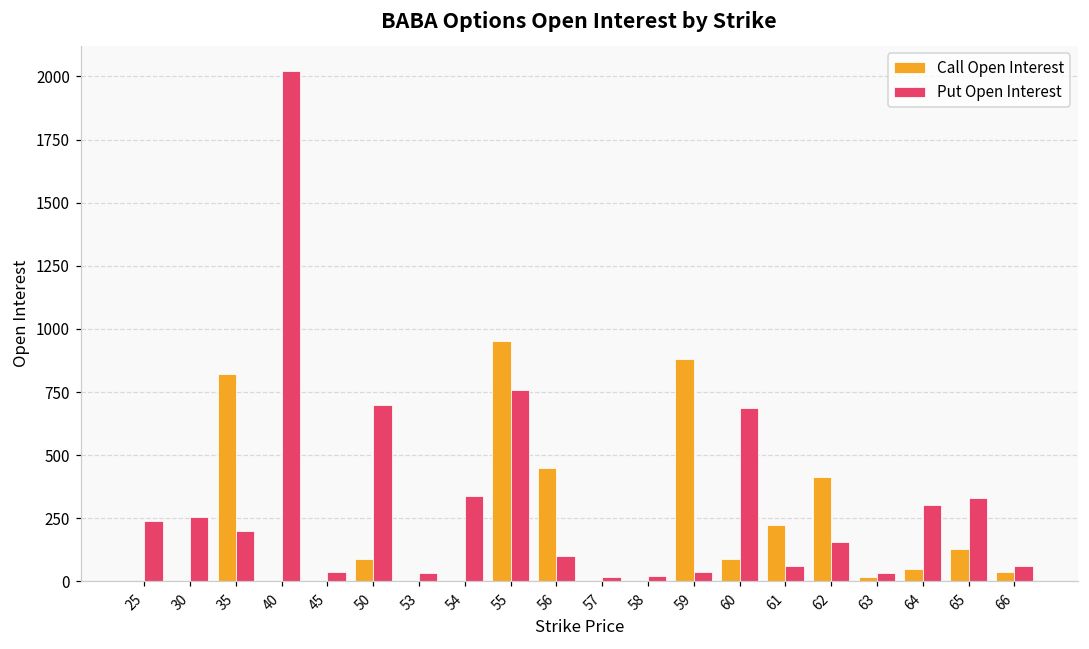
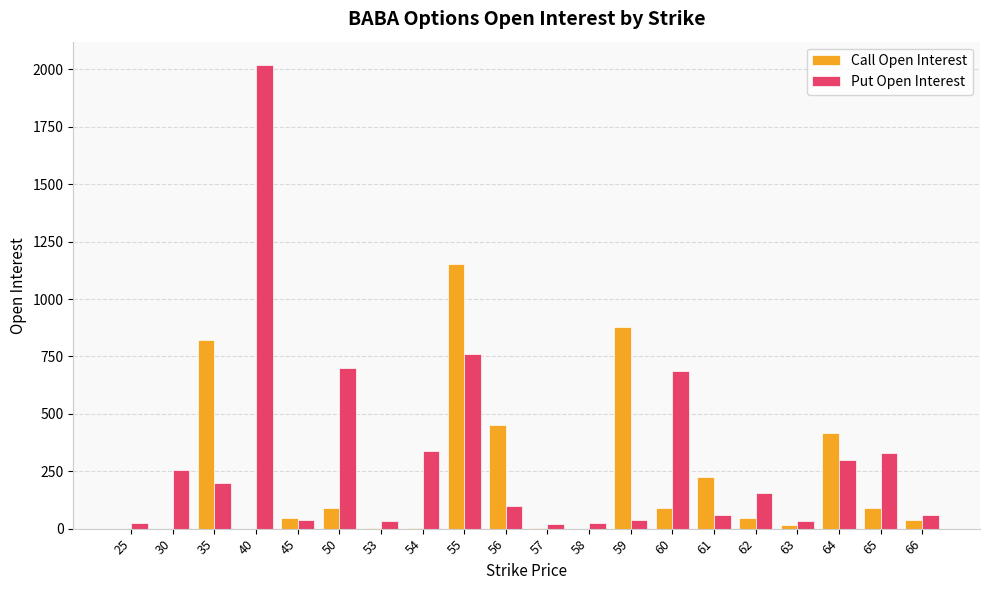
  {
    "Call Open Interest": {
      "25": 0,
      "30": 0,
      "35": 820,
      "40": 0,
-     "45": 0,
+     "45": 50,
      "50": 90,
-     "55": 950,
+     "55": 1150,
      "56": 450,
      "58": 0,
      "59": 880,
      "60": 90,
      "61": 220,
-     "62": 410,
+     "62": 50,
      "63": 20,
-     "64": 50,
-     "65": 130,
+     "64": 420,
+     "65": 90,
      "66": 40
    },
    "Put Open Interest": {
-     "25": 240,
+     "25": 20,
      "30": 260,
      "35": 200,
      "40": 2020,
      "45": 40,
      "50": 700,
      "53": 30,
      "54": 340,
      "55": 760,
      "56": 100,
      "57": 20,
      "58": 20,
      "59": 40,
      "60": 690,
      "61": 60,
      "62": 160,
      "63": 30,
      "64": 300,
      "65": 330,
      "66": 60
    }
  }
